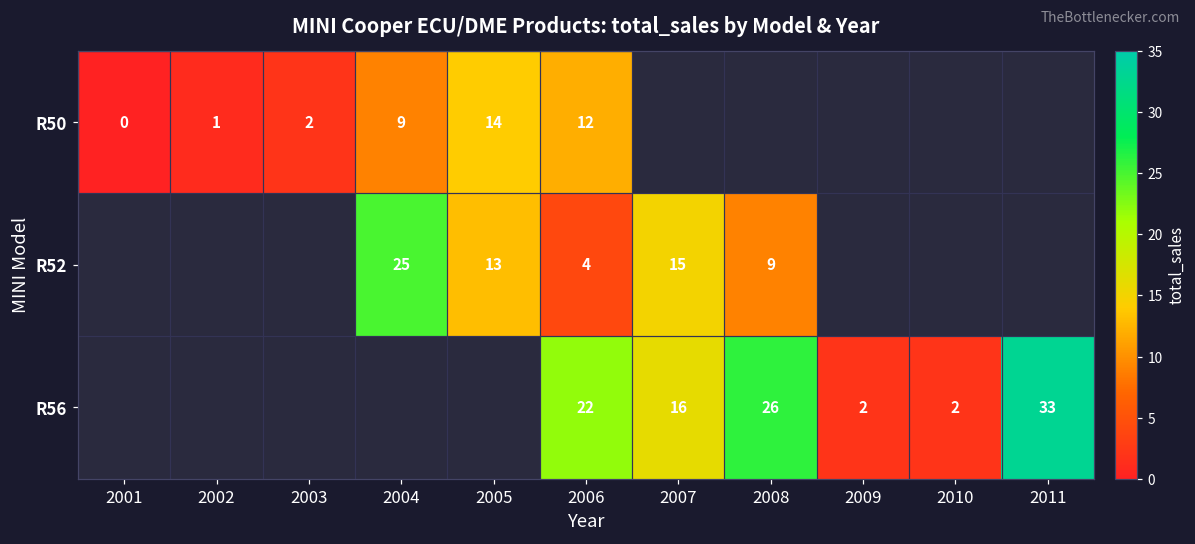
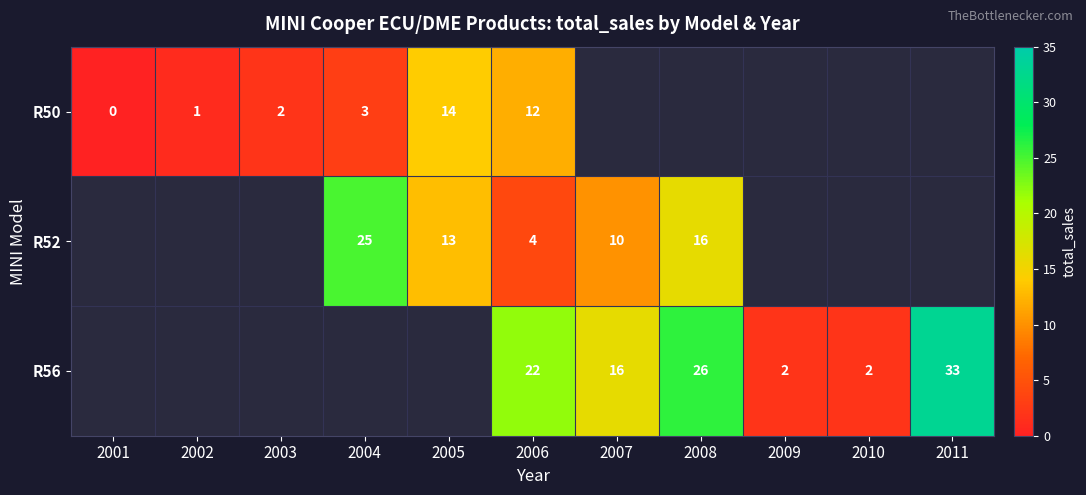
  {
    "R50": {
-     "2004": 9
+     "2004": 3
    },
    "R52": {
-     "2007": 15,
-     "2008": 9
+     "2007": 10,
+     "2008": 16
    }
  }
